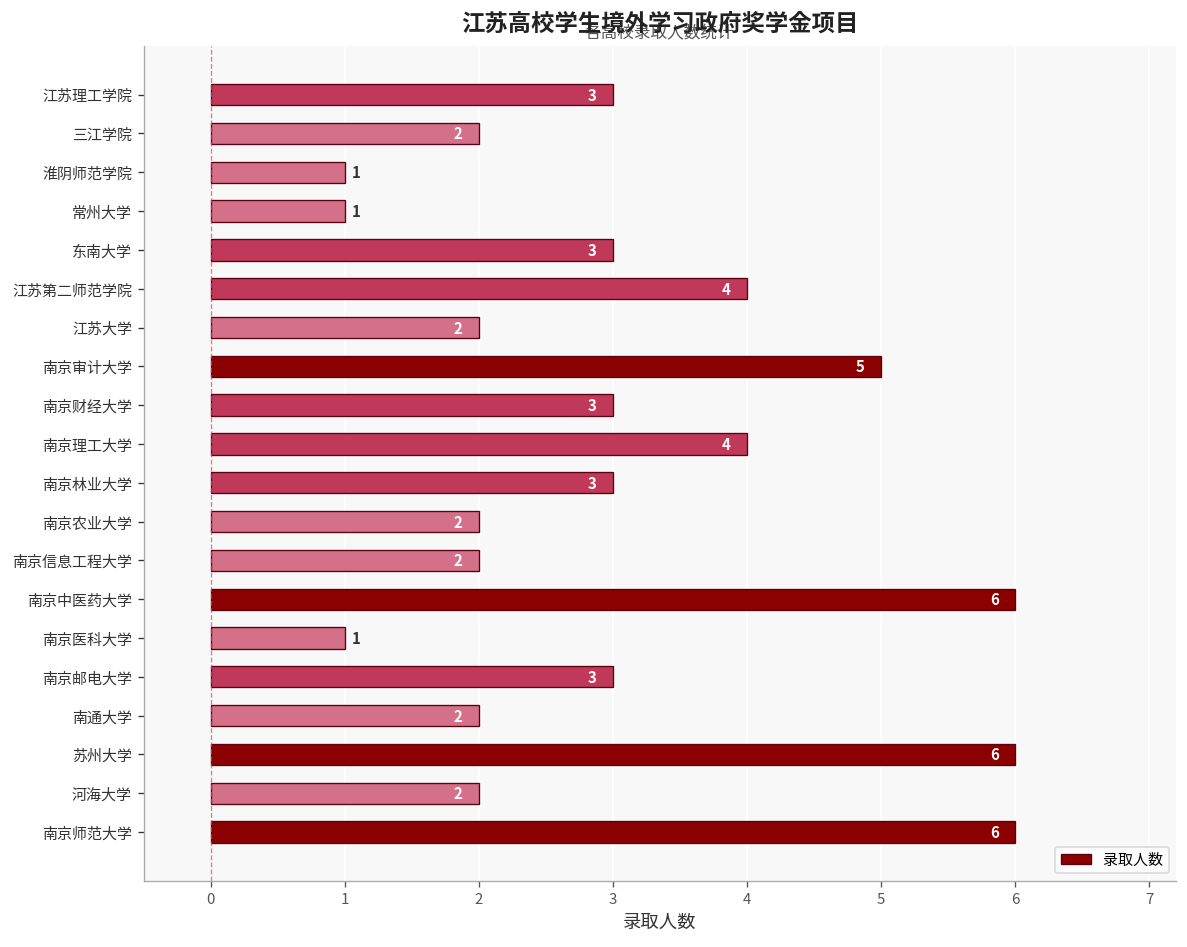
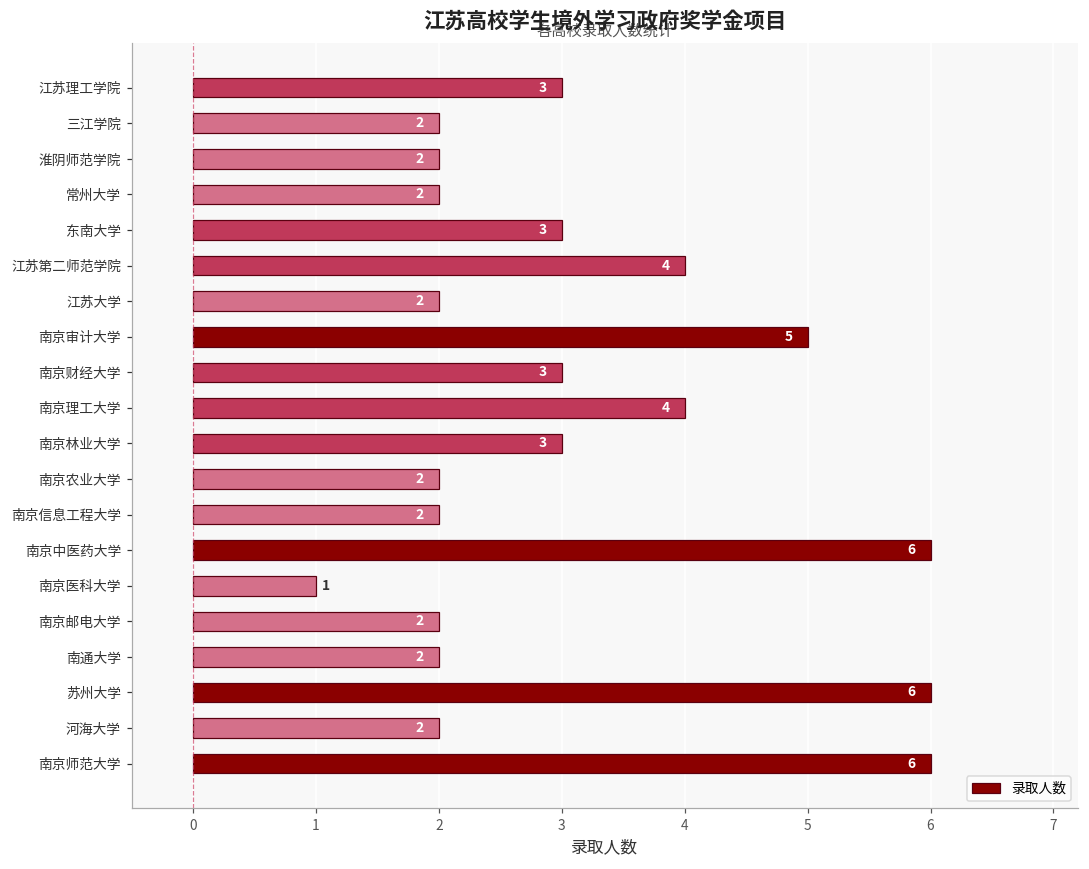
  {
    "江苏理工学院": 3,
    "三江学院": 2,
-   "淮阴师范学院": 1,
-   "常州大学": 1,
+   "淮阴师范学院": 2,
+   "常州大学": 2,
    "东南大学": 3,
    "江苏第二师范学院": 4,
    "江苏大学": 2,
    "南京审计大学": 5,
    "南京财经大学": 3,
    "南京理工大学": 4,
    "南京林业大学": 3,
    "南京农业大学": 2,
    "南京信息工程大学": 2,
    "南京中医药大学": 6,
    "南京医科大学": 1,
-   "南京邮电大学": 3,
+   "南京邮电大学": 2,
    "南通大学": 2,
    "苏州大学": 6,
    "河海大学": 2,
    "南京师范大学": 6
  }
